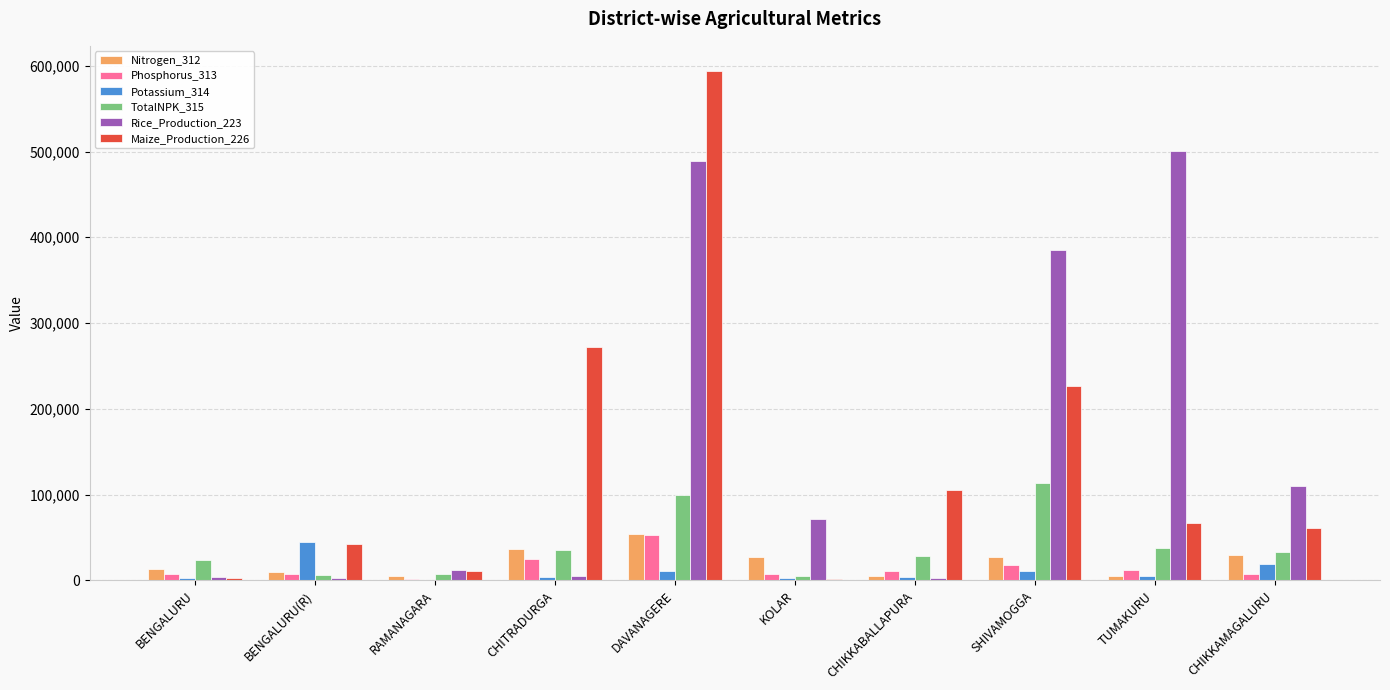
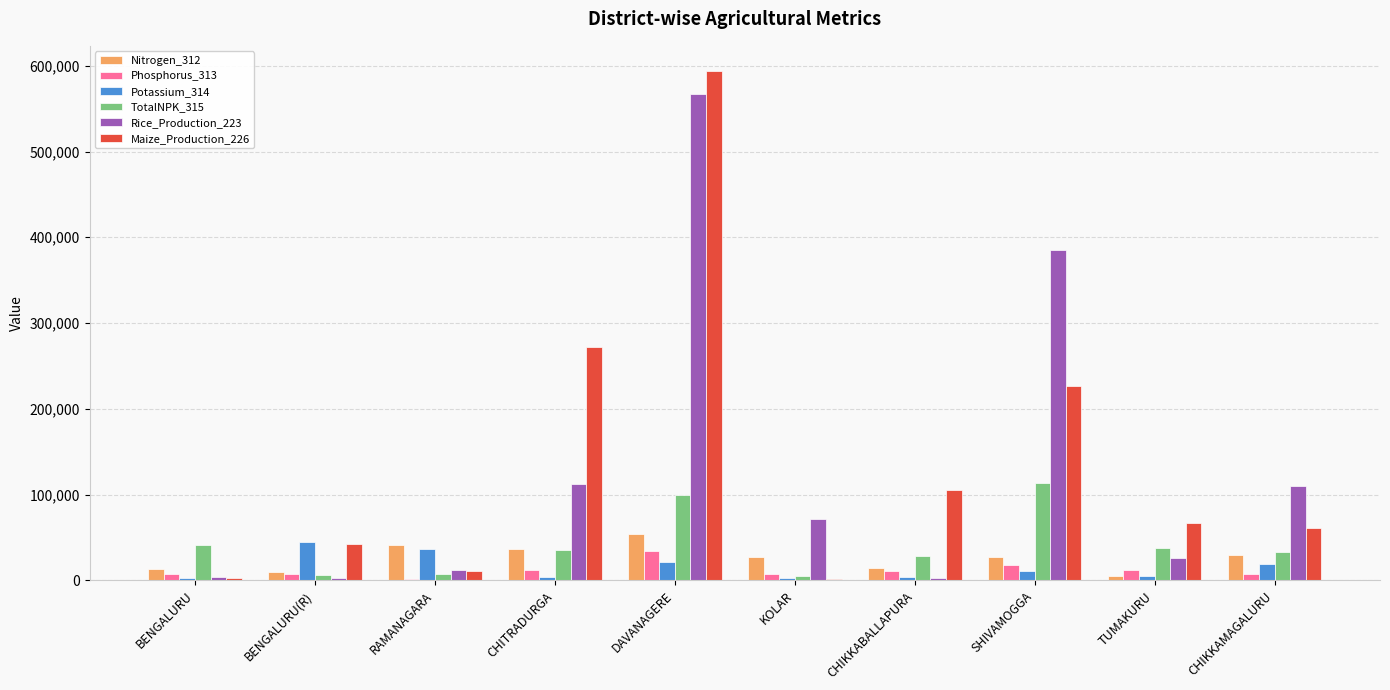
  {
    "Nitrogen_312": {
      "BENGALURU": "10,000",
      "BENGALURU(R)": "10,000",
-     "RAMANAGARA": "10,000",
+     "RAMANAGARA": "40,000",
      "CHITRADURGA": "40,000",
      "DAVANAGERE": "50,000",
      "KOLAR": "30,000",
-     "CHIKKABALLAPURA": "0",
+     "CHIKKABALLAPURA": "10,000",
      "SHIVAMOGGA": "30,000",
      "TUMAKURU": "10,000",
      "CHIKKAMAGALURU": "30,000"
    },
    "Phosphorus_313": {
      "BENGALURU": "10,000",
      "BENGALURU(R)": "10,000",
-     "CHITRADURGA": "30,000",
-     "DAVANAGERE": "50,000",
+     "CHITRADURGA": "10,000",
+     "DAVANAGERE": "30,000",
      "KOLAR": "10,000",
      "CHIKKABALLAPURA": "10,000",
      "SHIVAMOGGA": "20,000",
      "TUMAKURU": "10,000",
      "CHIKKAMAGALURU": "10,000"
    },
    "Potassium_314": {
      "BENGALURU(R)": "40,000",
-     "RAMANAGARA": "0",
+     "RAMANAGARA": "40,000",
      "CHITRADURGA": "0",
-     "DAVANAGERE": "10,000",
+     "DAVANAGERE": "20,000",
      "KOLAR": "0",
      "CHIKKABALLAPURA": "0",
      "SHIVAMOGGA": "10,000",
      "TUMAKURU": "0",
      "CHIKKAMAGALURU": "20,000"
    },
    "TotalNPK_315": {
-     "BENGALURU": "20,000",
+     "BENGALURU": "40,000",
      "BENGALURU(R)": "10,000",
      "RAMANAGARA": "10,000",
      "CHITRADURGA": "40,000",
      "DAVANAGERE": "100,000",
      "KOLAR": "10,000",
      "CHIKKABALLAPURA": "30,000",
      "SHIVAMOGGA": "110,000",
      "TUMAKURU": "40,000",
      "CHIKKAMAGALURU": "30,000"
    },
    "Rice_Production_223": {
      "BENGALURU": "0",
      "RAMANAGARA": "10,000",
-     "CHITRADURGA": "0",
-     "DAVANAGERE": "490,000",
+     "CHITRADURGA": "110,000",
+     "DAVANAGERE": "570,000",
      "KOLAR": "70,000",
      "SHIVAMOGGA": "380,000",
-     "TUMAKURU": "500,000",
+     "TUMAKURU": "30,000",
      "CHIKKAMAGALURU": "110,000"
    },
    "Maize_Production_226": {
      "BENGALURU(R)": "40,000",
      "RAMANAGARA": "10,000",
      "CHITRADURGA": "270,000",
      "DAVANAGERE": "590,000",
      "CHIKKABALLAPURA": "110,000",
      "SHIVAMOGGA": "230,000",
      "TUMAKURU": "70,000",
      "CHIKKAMAGALURU": "60,000"
    }
  }
